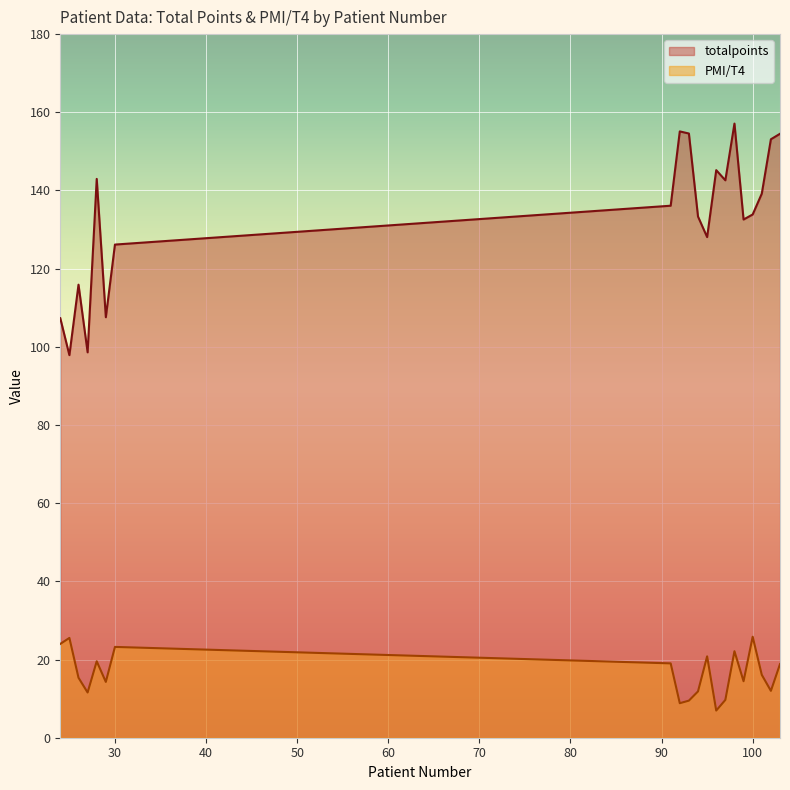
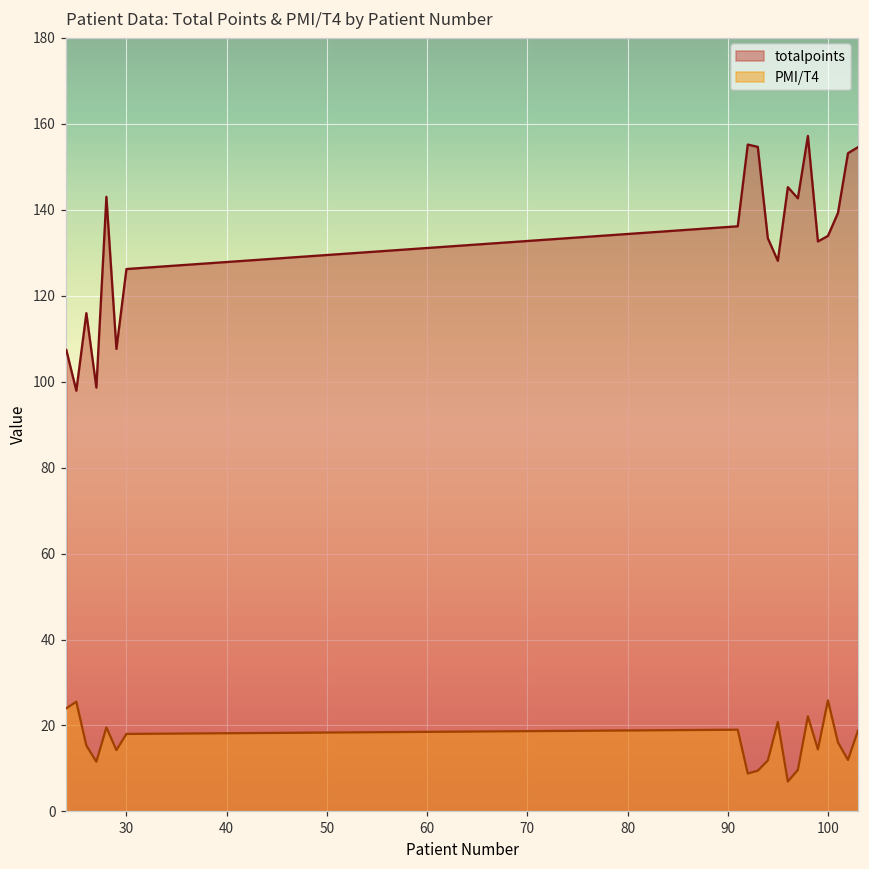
  {
    "totalpoints": {
      "30": 126,
      "100": 134
    },
    "PMI/T4": {
-     "30": 23,
+     "30": 18,
      "100": 26
    }
  }
